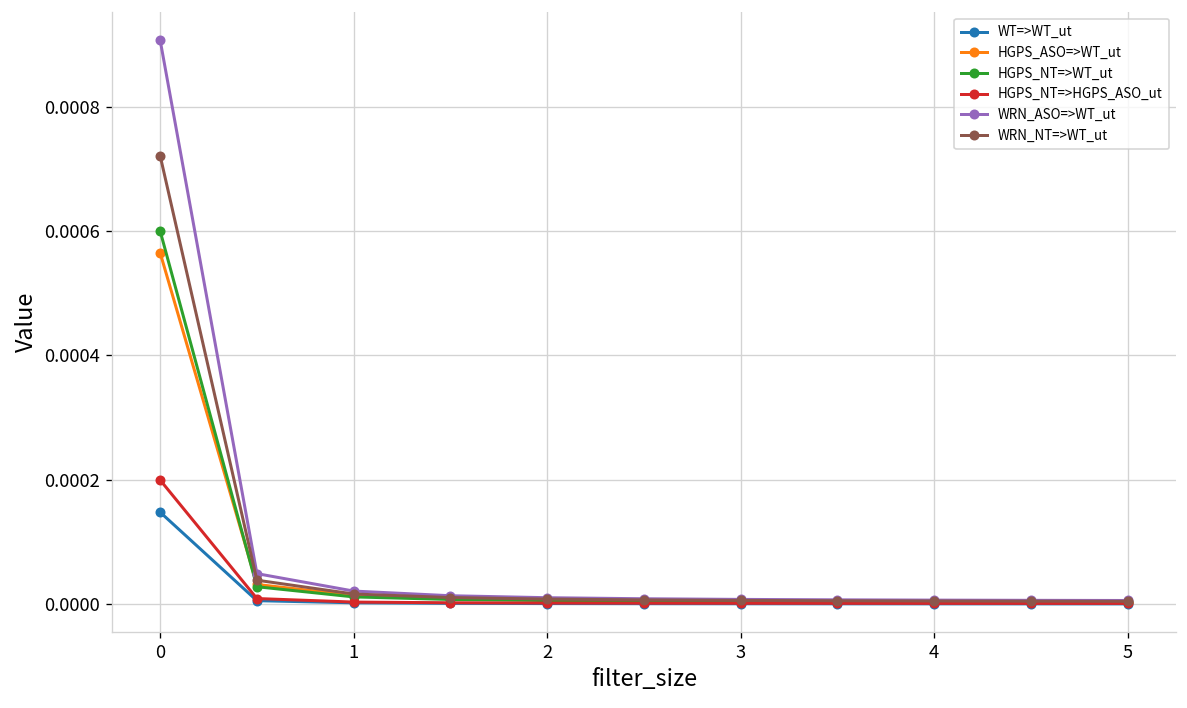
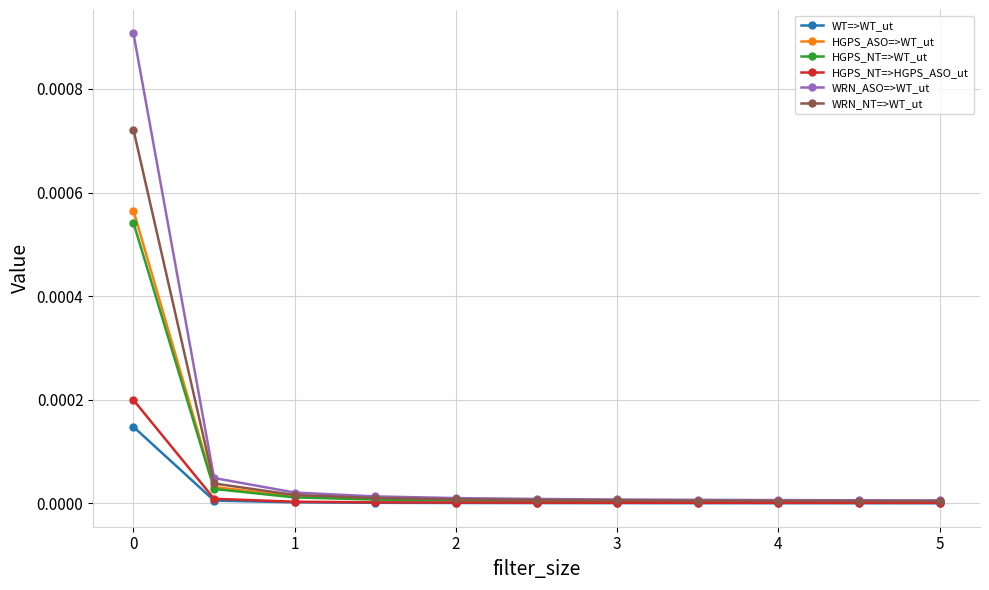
  {
    "WT=>WT_ut": {
      "0": 0.00015
    },
    "HGPS_ASO=>WT_ut": {
      "0": 0.00056
    },
    "HGPS_NT=>WT_ut": {
-     "0": 0.00060
+     "0": 0.00054
    },
    "HGPS_NT=>HGPS_ASO_ut": {
      "0": 0.00020
    },
    "WRN_ASO=>WT_ut": {
      "0": 0.00091
    },
    "WRN_NT=>WT_ut": {
      "0": 0.00072
    }
  }
